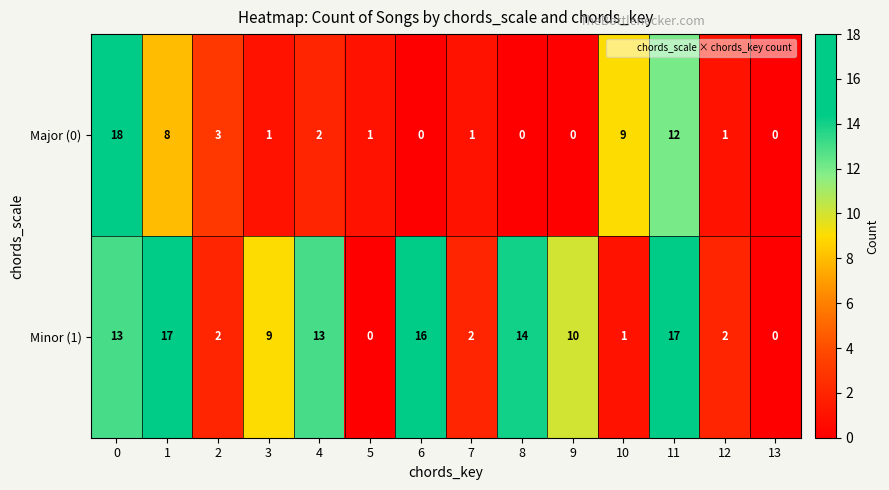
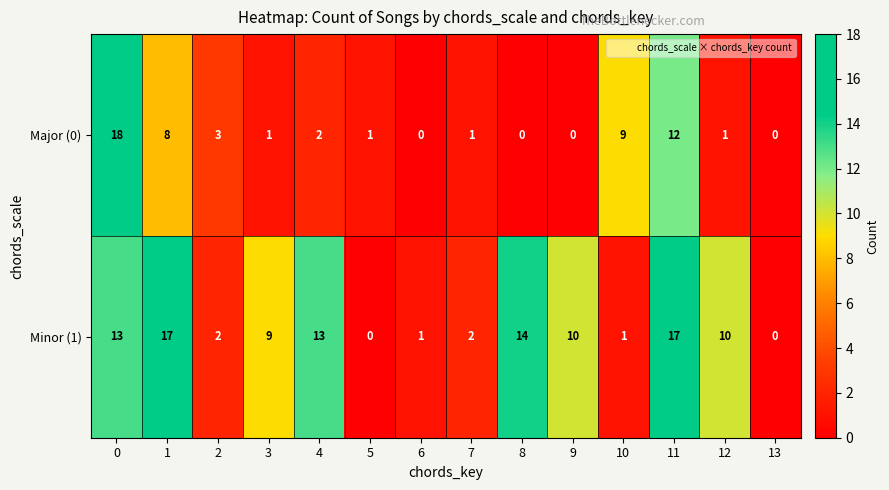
  {
    "Major (0)": {
      "0": 18,
      "1": 8,
      "2": 3,
      "3": 1,
      "4": 2,
      "5": 1,
      "6": 0,
      "7": 1,
      "8": 0,
      "9": 0,
      "10": 9,
      "11": 12,
      "12": 1,
      "13": 0
    },
    "Minor (1)": {
      "0": 13,
      "1": 17,
      "2": 2,
      "3": 9,
      "4": 13,
      "5": 0,
-     "6": 16,
+     "6": 1,
      "7": 2,
      "8": 14,
      "9": 10,
      "10": 1,
      "11": 17,
-     "12": 2,
+     "12": 10,
      "13": 0
    }
  }
